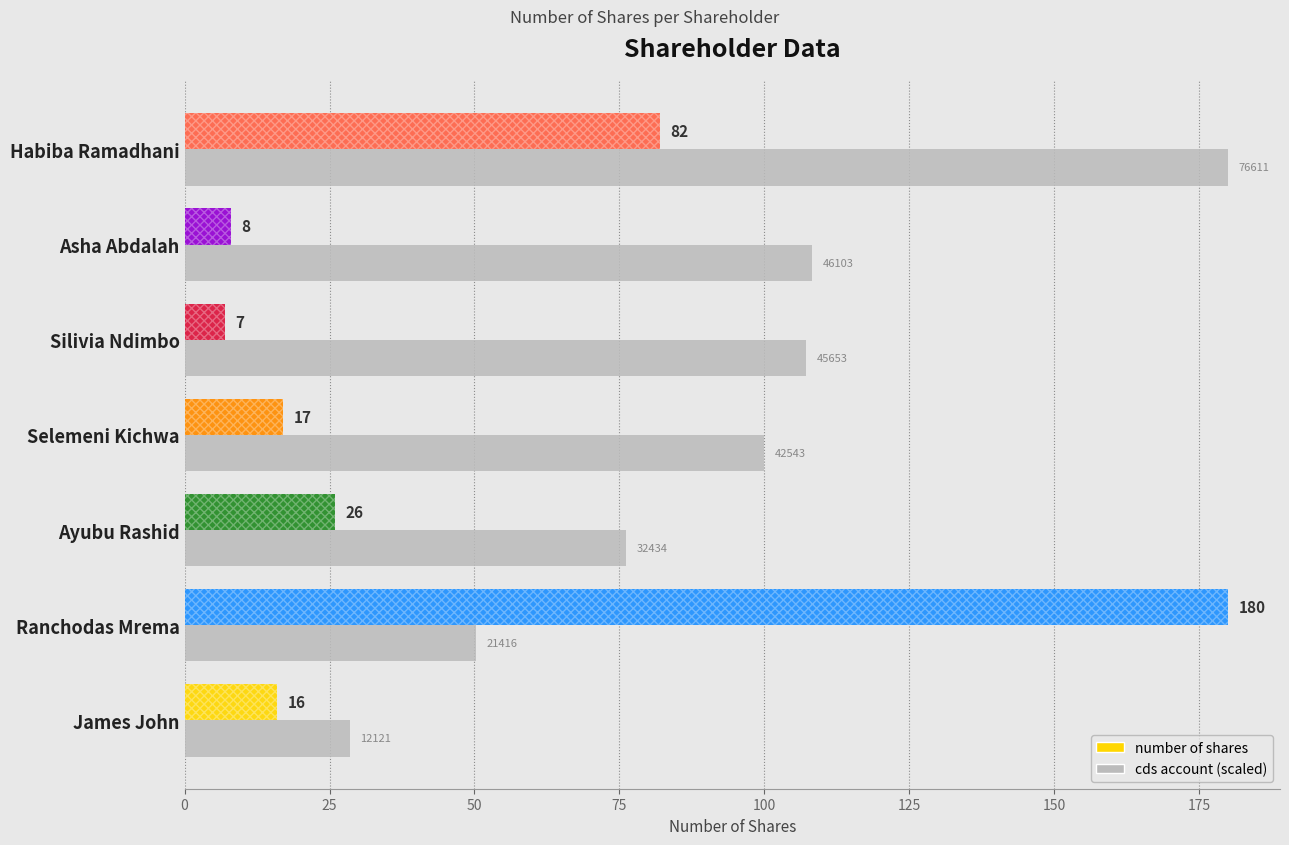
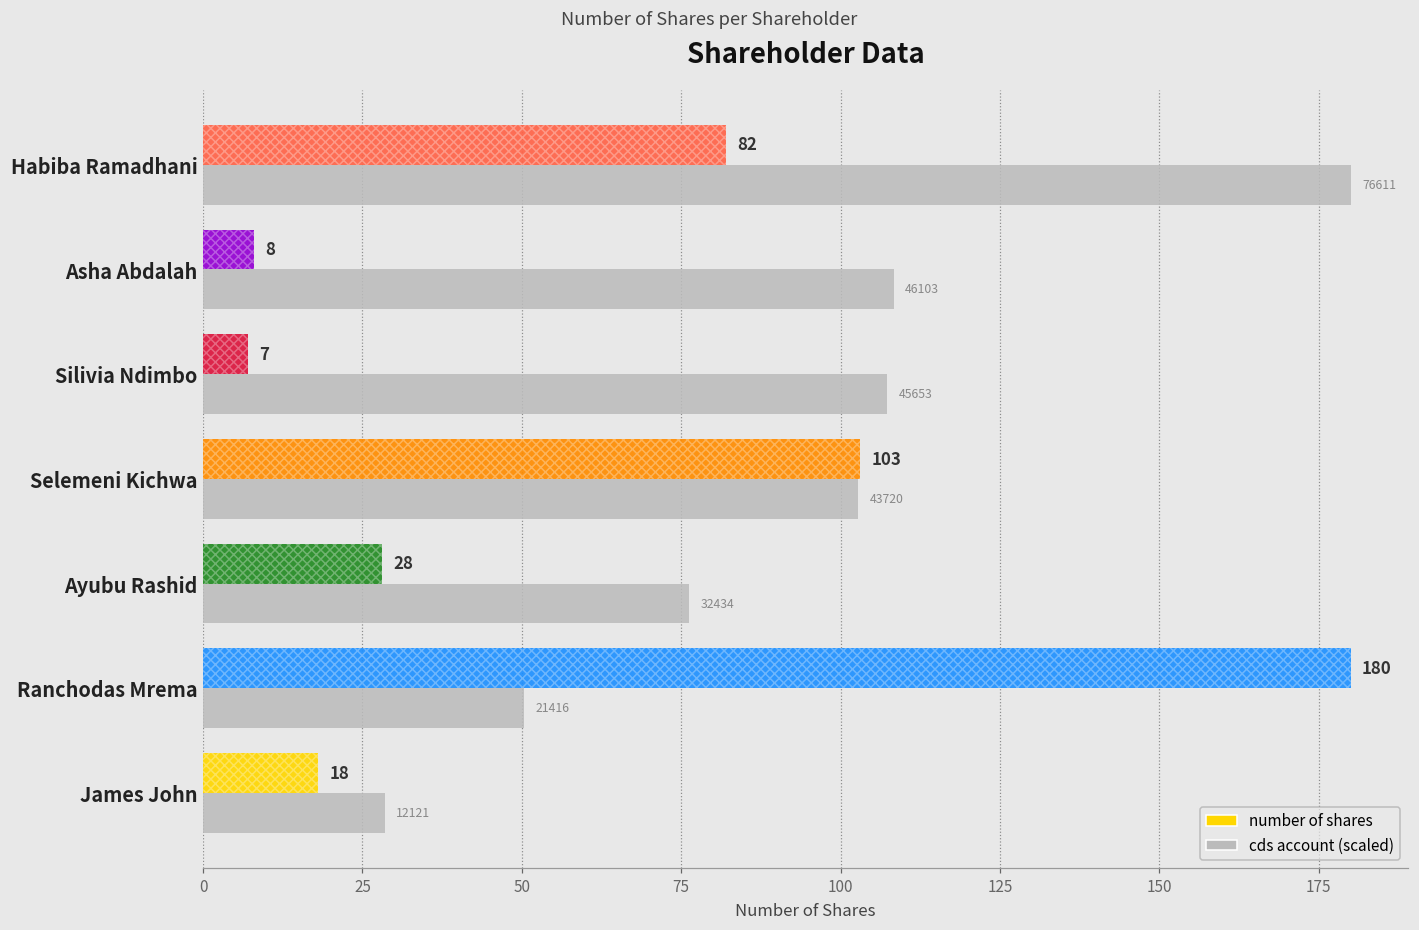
  {
    "cds account (scaled)": {
-     "Selemeni Kichwa": 42543
+     "Selemeni Kichwa": 43720
    },
    "number of shares": {
      "Habiba Ramadhani": 82,
      "Asha Abdalah": 8,
      "Silivia Ndimbo": 7,
-     "Selemeni Kichwa": 17,
-     "Ayubu Rashid": 26,
+     "Selemeni Kichwa": 103,
+     "Ayubu Rashid": 28,
      "Ranchodas Mrema": 180,
-     "James John": 16
+     "James John": 18
    }
  }
